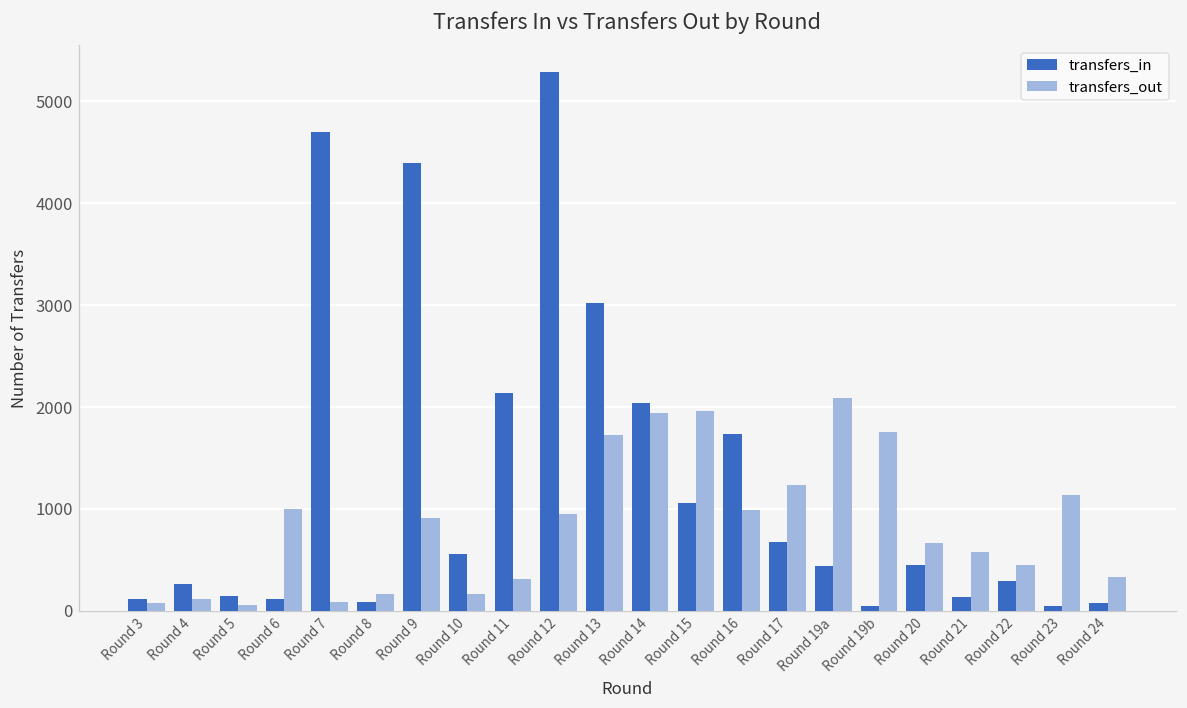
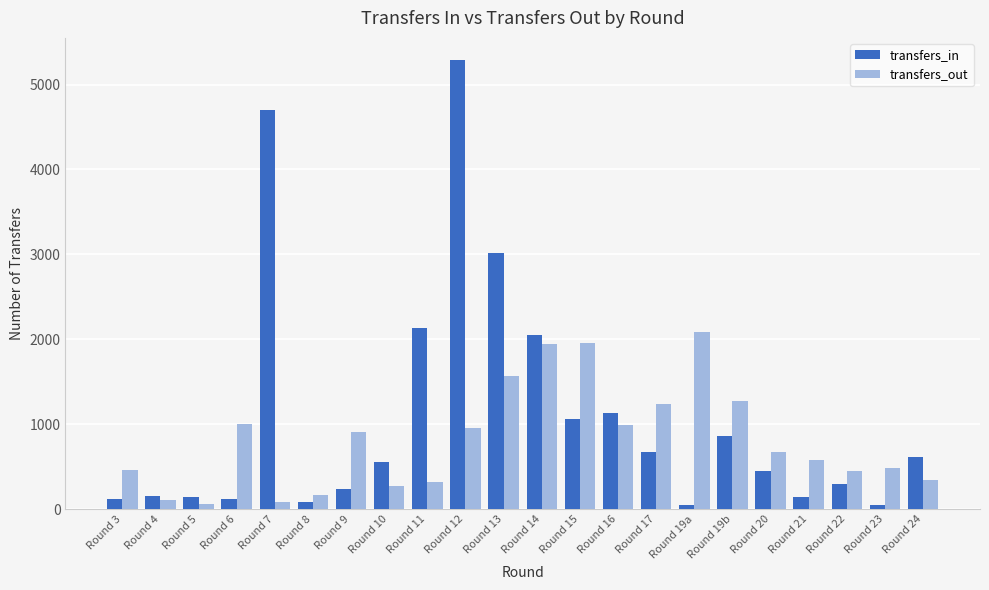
  {
    "transfers_in": {
      "Round 3": 100,
-     "Round 4": 300,
+     "Round 4": 200,
      "Round 5": 100,
      "Round 6": 100,
      "Round 7": 4700,
      "Round 8": 100,
-     "Round 9": 4400,
+     "Round 9": 200,
      "Round 10": 600,
      "Round 11": 2100,
      "Round 12": 5300,
      "Round 13": 3000,
      "Round 14": 2000,
      "Round 15": 1100,
-     "Round 16": 1700,
+     "Round 16": 1100,
      "Round 17": 700,
-     "Round 19a": 400,
-     "Round 19b": 100,
+     "Round 19a": 100,
+     "Round 19b": 900,
      "Round 20": 400,
      "Round 21": 100,
      "Round 22": 300,
      "Round 23": 100,
-     "Round 24": 100
+     "Round 24": 600
    },
    "transfers_out": {
-     "Round 3": 100,
+     "Round 3": 500,
      "Round 4": 100,
      "Round 5": 100,
      "Round 6": 1000,
      "Round 7": 100,
      "Round 8": 200,
      "Round 9": 900,
-     "Round 10": 200,
+     "Round 10": 300,
      "Round 11": 300,
      "Round 12": 900,
-     "Round 13": 1700,
+     "Round 13": 1600,
      "Round 14": 1900,
      "Round 15": 2000,
      "Round 16": 1000,
      "Round 17": 1200,
      "Round 19a": 2100,
-     "Round 19b": 1800,
+     "Round 19b": 1300,
      "Round 20": 700,
      "Round 21": 600,
      "Round 22": 500,
-     "Round 23": 1100,
+     "Round 23": 500,
      "Round 24": 300
    }
  }
